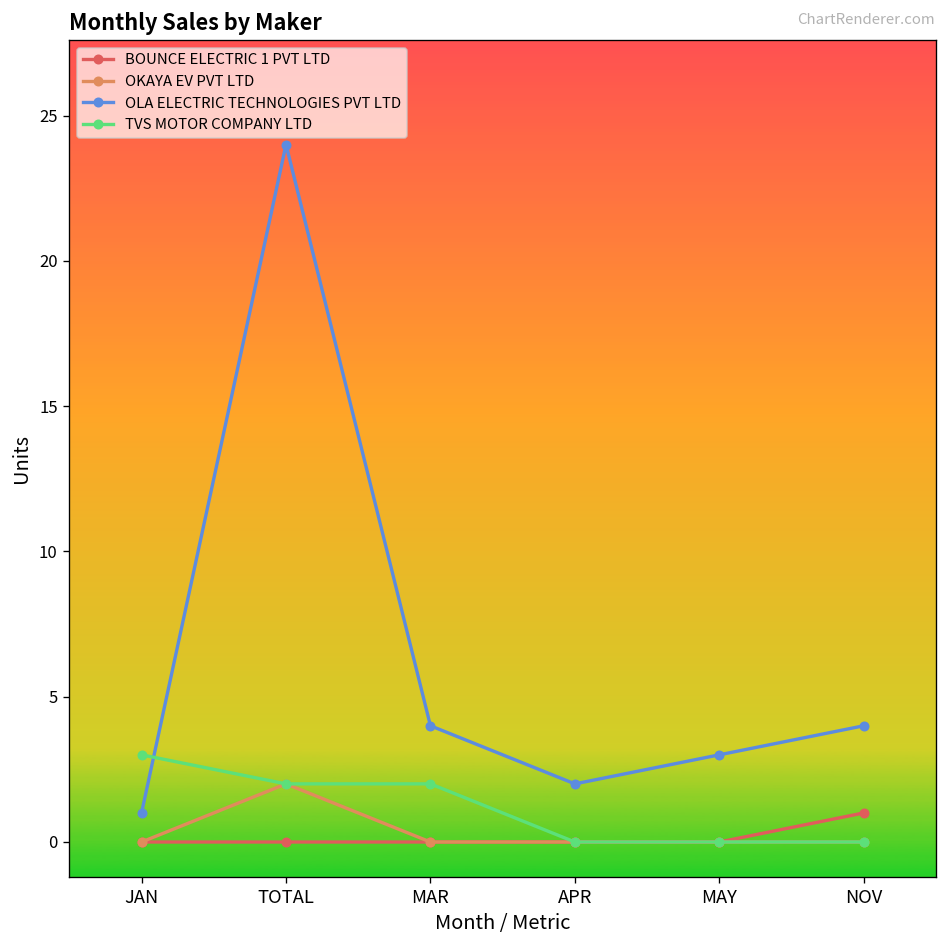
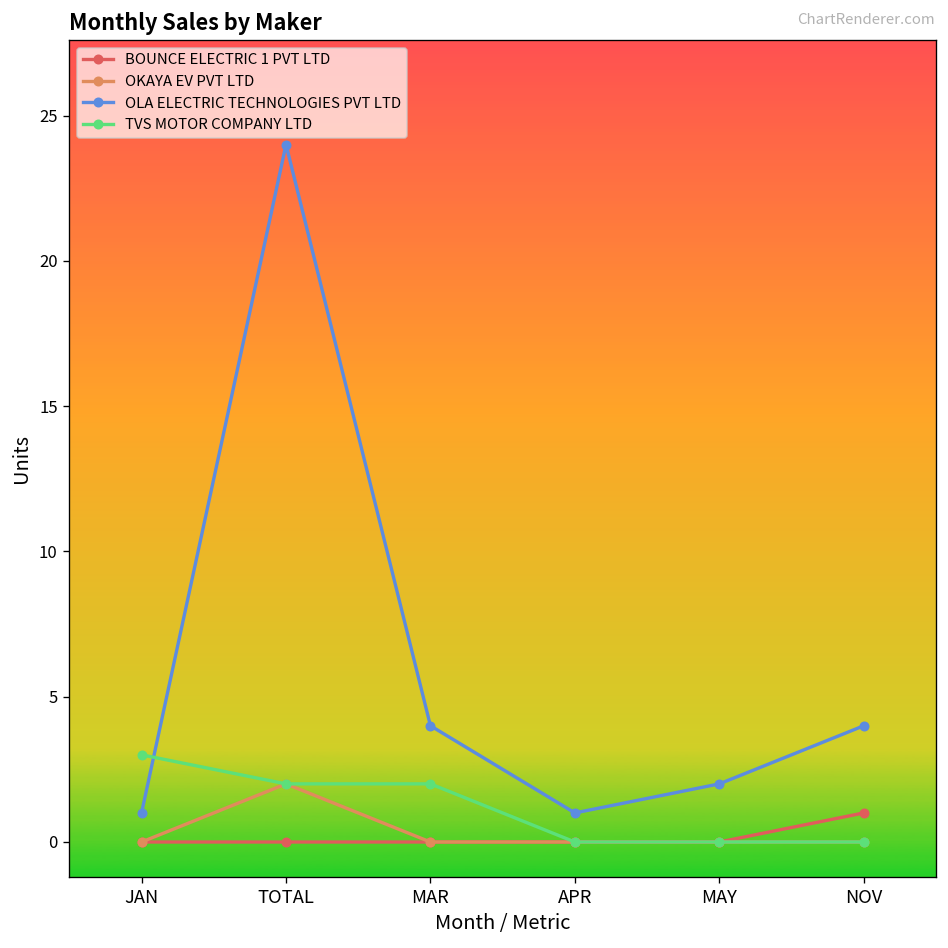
  {
    "OLA ELECTRIC TECHNOLOGIES PVT LTD": {
      "JAN": 1,
      "TOTAL": 24,
      "MAR": 4,
-     "APR": 2,
-     "MAY": 3,
+     "APR": 1,
+     "MAY": 2,
      "NOV": 4
    },
    "TVS MOTOR COMPANY LTD": {
      "JAN": 3,
      "MAR": 2
    }
  }
